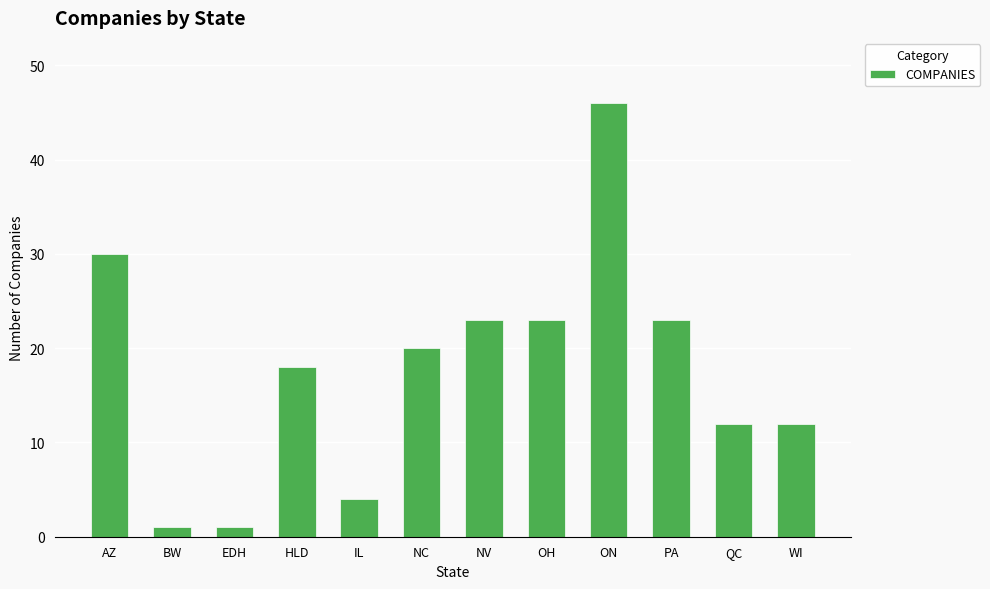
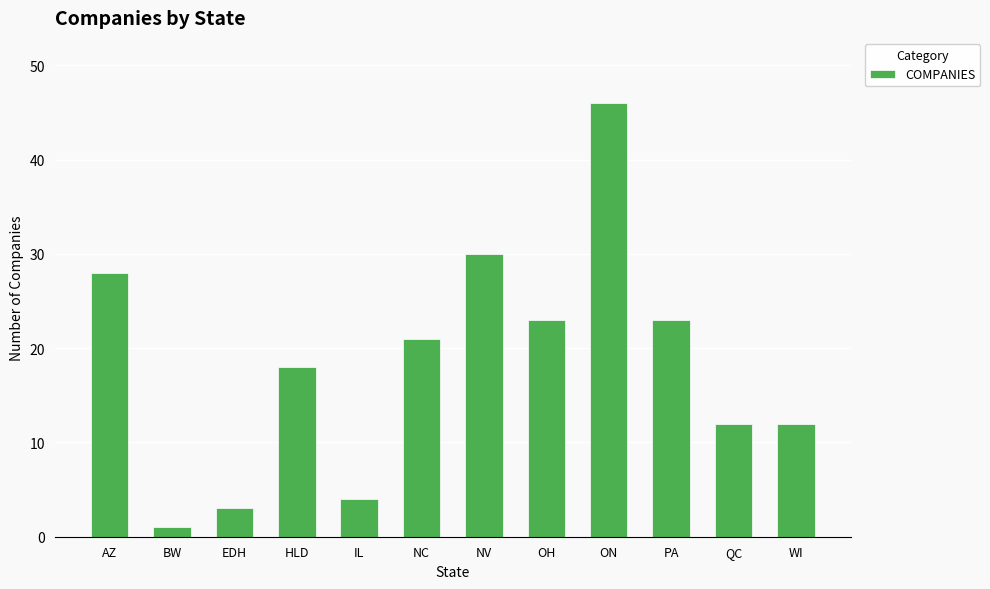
  {
-   "AZ": 30,
+   "AZ": 28,
    "BW": 1,
-   "EDH": 1,
+   "EDH": 3,
    "HLD": 18,
    "IL": 4,
-   "NC": 20,
-   "NV": 23,
+   "NC": 21,
+   "NV": 30,
    "OH": 23,
    "ON": 46,
    "PA": 23,
    "QC": 12,
    "WI": 12
  }
